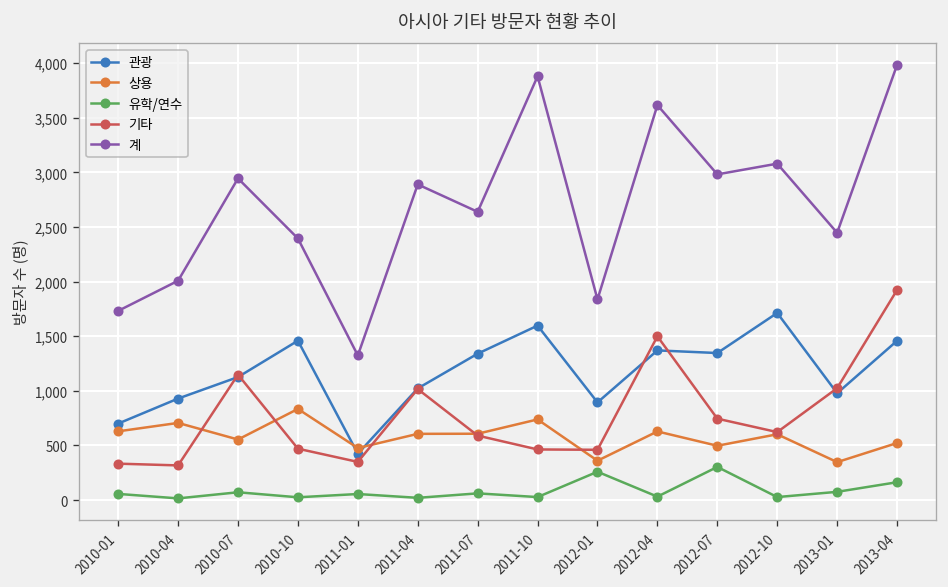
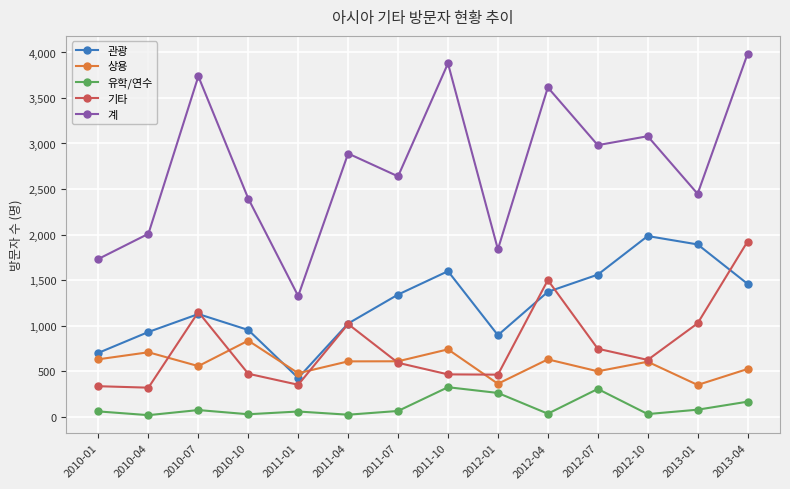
  {
    "관광": {
      "2010-01": "700",
      "2010-04": "900",
-     "2010-10": "1,500",
+     "2010-10": "1,000",
      "2011-01": "400",
      "2011-07": "1,300",
      "2011-10": "1,600",
      "2012-01": "900",
      "2012-04": "1,400",
-     "2012-07": "1,300",
-     "2012-10": "1,700",
-     "2013-01": "1,000",
+     "2012-07": "1,600",
+     "2012-10": "2,000",
+     "2013-01": "1,900",
      "2013-04": "1,500"
    },
    "유학/연수": {
      "2010-01": "100",
      "2010-04": "0",
      "2010-07": "100",
      "2010-10": "0",
      "2011-01": "100",
      "2011-04": "0",
      "2011-07": "100",
-     "2011-10": "0",
+     "2011-10": "300",
      "2012-01": "300",
      "2012-04": "0",
      "2012-07": "300",
      "2012-10": "0",
      "2013-01": "100",
      "2013-04": "200"
    },
    "계": {
      "2010-01": "1,700",
      "2010-04": "2,000",
-     "2010-07": "2,900",
+     "2010-07": "3,700",
      "2010-10": "2,400",
      "2011-01": "1,300",
      "2011-04": "2,900",
      "2011-07": "2,600",
      "2011-10": "3,900",
      "2012-01": "1,800",
      "2012-04": "3,600",
      "2012-07": "3,000",
      "2012-10": "3,100",
      "2013-01": "2,400",
      "2013-04": "4,000"
    }
  }
